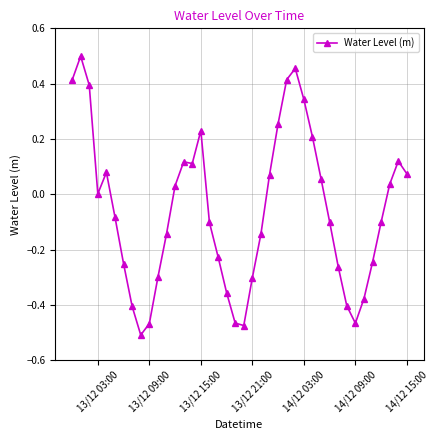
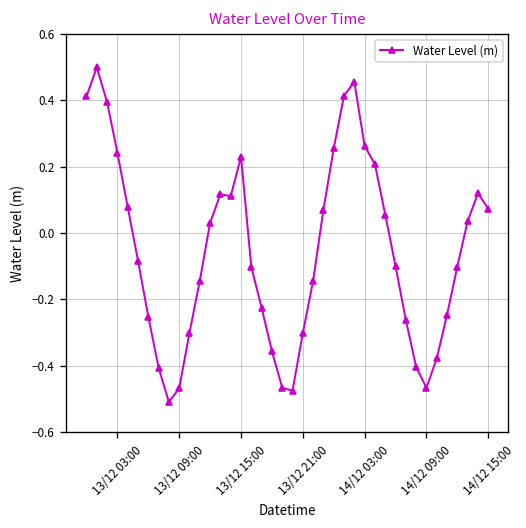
  {
-   "13/12 03:00": 0.00,
+   "13/12 03:00": 0.24,
    "13/12 09:00": -0.47,
    "13/12 15:00": 0.23,
    "13/12 21:00": -0.30,
-   "14/12 03:00": 0.34,
+   "14/12 03:00": 0.26,
    "14/12 09:00": -0.47,
    "14/12 15:00": 0.07
  }
